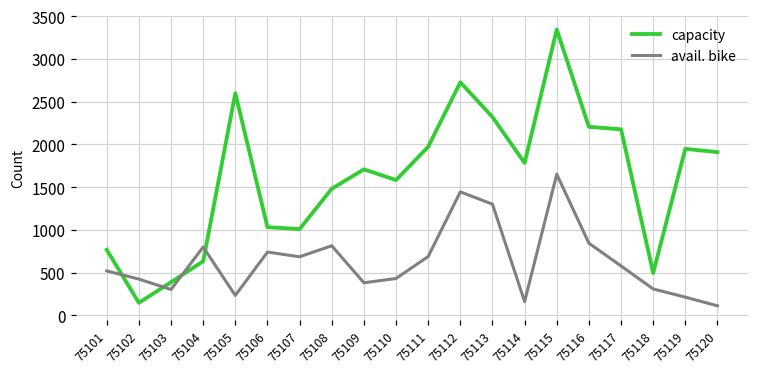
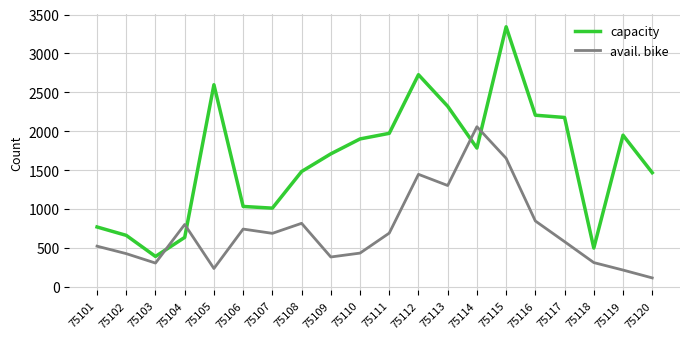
  {
    "capacity": {
      "75101": 800,
-     "75102": 100,
+     "75102": 700,
      "75103": 400,
      "75104": 600,
      "75105": 2600,
      "75106": 1000,
      "75107": 1000,
      "75108": 1500,
      "75109": 1700,
-     "75110": 1600,
+     "75110": 1900,
      "75111": 2000,
      "75112": 2700,
      "75113": 2300,
      "75114": 1800,
      "75115": 3300,
      "75116": 2200,
      "75117": 2200,
      "75118": 500,
      "75119": 1900,
-     "75120": 1900
+     "75120": 1500
    },
    "avail. bike": {
      "75101": 500,
      "75102": 400,
      "75103": 300,
      "75104": 800,
      "75105": 200,
      "75106": 700,
      "75107": 700,
      "75108": 800,
      "75109": 400,
      "75110": 400,
      "75111": 700,
      "75112": 1400,
      "75113": 1300,
-     "75114": 200,
+     "75114": 2100,
      "75115": 1700,
      "75116": 800,
      "75117": 600,
      "75118": 300,
      "75119": 200,
      "75120": 100
    }
  }
